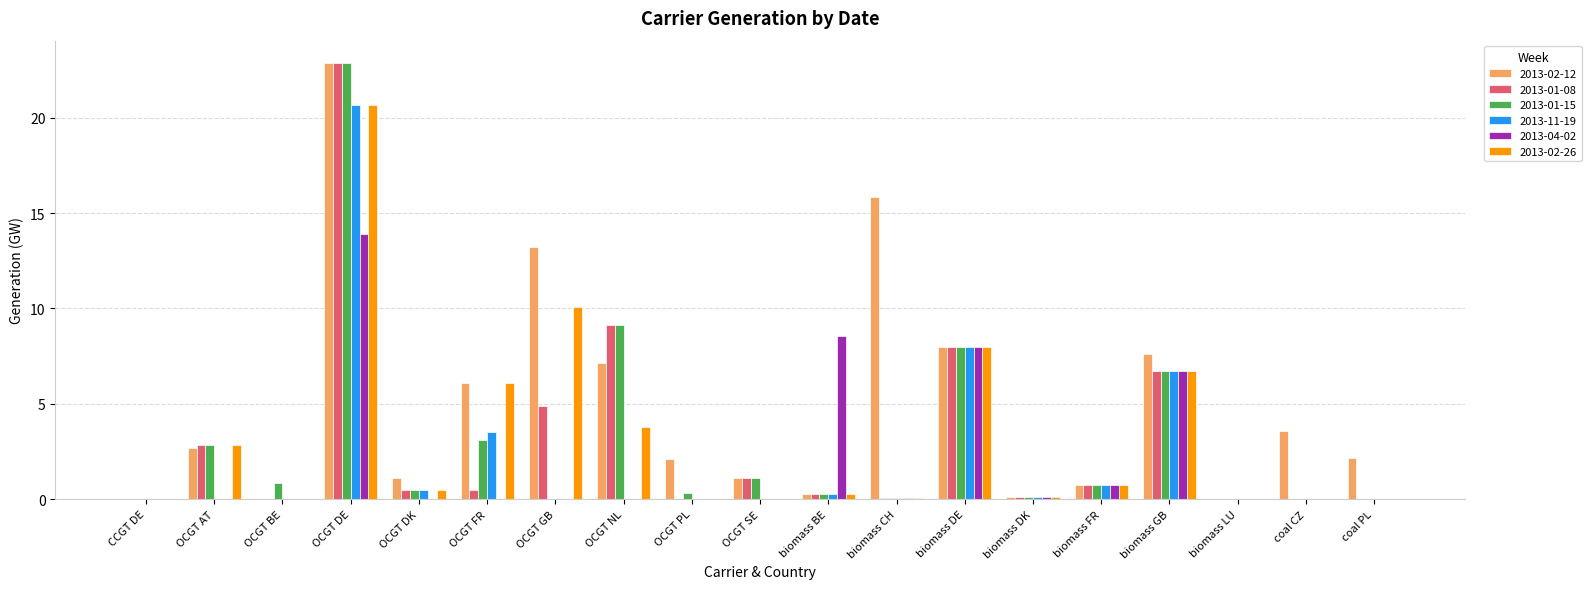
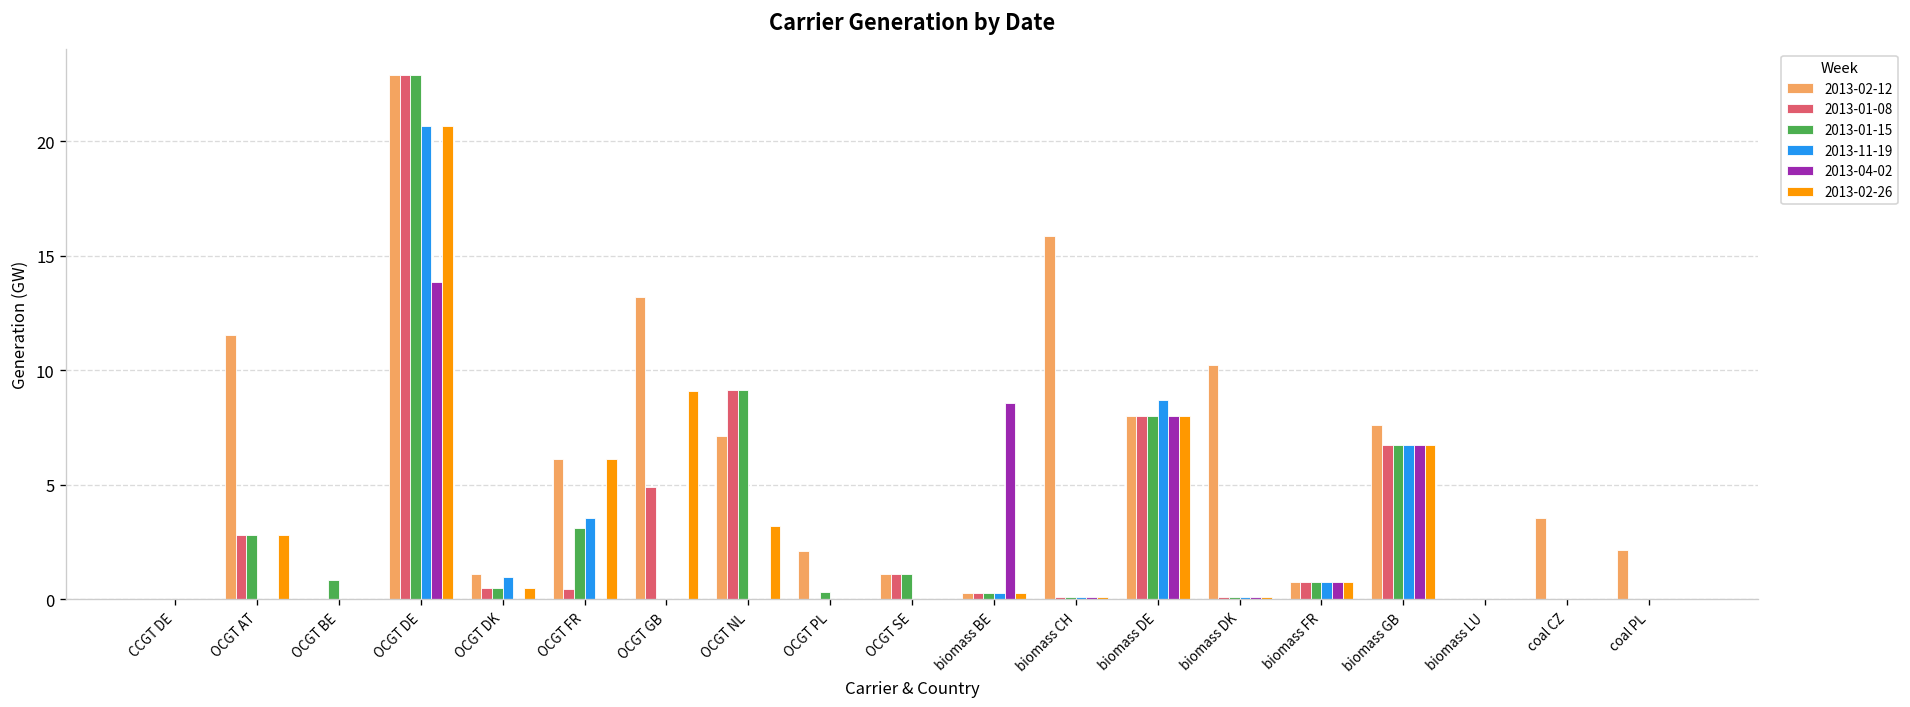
  {
    "2013-02-12": {
      "CCGT DE": 0.0,
-     "OCGT AT": 2.7,
+     "OCGT AT": 11.5,
      "OCGT BE": 0.0,
      "OCGT DE": 22.9,
      "OCGT DK": 1.1,
      "OCGT FR": 6.1,
      "OCGT GB": 13.2,
      "OCGT NL": 7.1,
      "OCGT PL": 2.1,
      "OCGT SE": 1.1,
      "biomass BE": 0.3,
      "biomass CH": 15.9,
      "biomass DE": 8.0,
-     "biomass DK": 0.1,
+     "biomass DK": 10.3,
      "biomass FR": 0.8,
      "biomass GB": 7.6,
      "coal CZ": 3.6,
      "coal PL": 2.2
    },
    "2013-01-08": {
      "CCGT DE": 0.0,
      "OCGT AT": 2.8,
      "OCGT BE": 0.0,
      "OCGT DE": 22.9,
      "OCGT DK": 0.5,
      "OCGT FR": 0.5,
      "OCGT GB": 4.9,
      "OCGT NL": 9.2,
      "OCGT PL": 0.0,
      "OCGT SE": 1.1,
      "biomass BE": 0.3,
      "biomass DE": 8.0,
      "biomass FR": 0.8,
      "biomass GB": 6.7,
      "coal CZ": 0.0,
      "coal PL": 0.0
    },
    "2013-01-15": {
      "CCGT DE": 0.0,
      "OCGT AT": 2.8,
      "OCGT BE": 0.8,
      "OCGT DE": 22.9,
      "OCGT DK": 0.5,
      "OCGT FR": 3.1,
      "OCGT GB": 0.0,
      "OCGT NL": 9.1,
      "OCGT PL": 0.3,
      "OCGT SE": 1.1,
      "biomass BE": 0.3,
      "biomass DE": 8.0,
      "biomass FR": 0.8,
      "biomass GB": 6.7,
      "coal CZ": 0.0,
      "coal PL": 0.0
    },
    "2013-11-19": {
      "CCGT DE": 0.0,
      "OCGT AT": 0.0,
      "OCGT BE": 0.0,
      "OCGT DE": 20.7,
-     "OCGT DK": 0.5,
+     "OCGT DK": 1.0,
      "OCGT FR": 3.5,
      "OCGT GB": 0.0,
      "OCGT NL": 0.0,
      "OCGT PL": 0.0,
      "biomass BE": 0.3,
-     "biomass DE": 8.0,
+     "biomass DE": 8.7,
      "biomass FR": 0.8,
      "biomass GB": 6.7,
      "coal CZ": 0.0,
      "coal PL": 0.0
    },
    "2013-04-02": {
      "CCGT DE": 0.0,
      "OCGT AT": 0.0,
      "OCGT BE": 0.0,
      "OCGT DE": 13.9,
      "OCGT DK": 0.0,
      "OCGT FR": 0.0,
      "OCGT GB": 0.0,
      "OCGT NL": 0.0,
      "OCGT PL": 0.0,
      "OCGT SE": 0.0,
      "biomass BE": 8.6,
      "biomass DE": 8.0,
      "biomass FR": 0.8,
      "biomass GB": 6.7,
      "coal CZ": 0.0,
      "coal PL": 0.0
    },
    "2013-02-26": {
      "CCGT DE": 0.0,
      "OCGT AT": 2.8,
      "OCGT BE": 0.0,
      "OCGT DE": 20.7,
      "OCGT DK": 0.5,
      "OCGT FR": 6.1,
-     "OCGT GB": 10.1,
-     "OCGT NL": 3.8,
+     "OCGT GB": 9.1,
+     "OCGT NL": 3.2,
      "OCGT PL": 0.0,
      "OCGT SE": 0.0,
      "biomass BE": 0.3,
      "biomass DE": 8.0,
      "biomass FR": 0.8,
      "biomass GB": 6.7,
      "coal CZ": 0.0,
      "coal PL": 0.0
    }
  }
